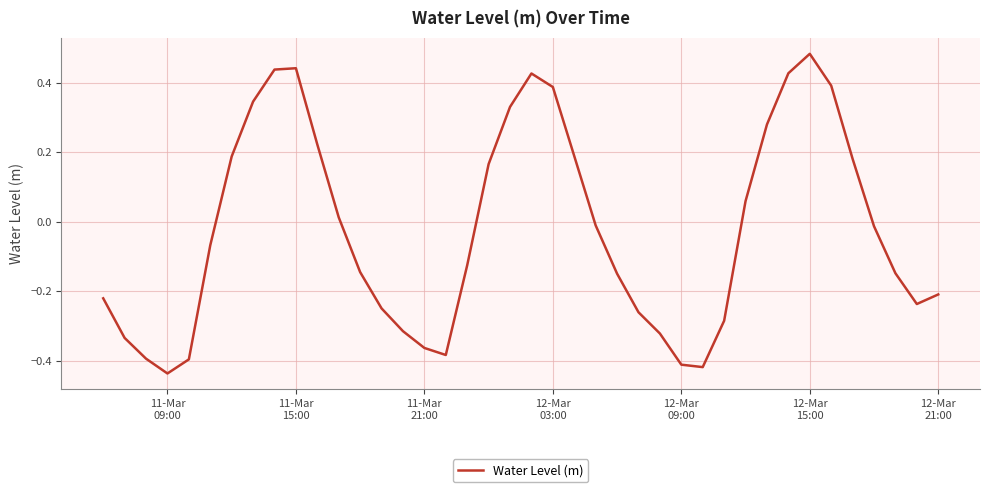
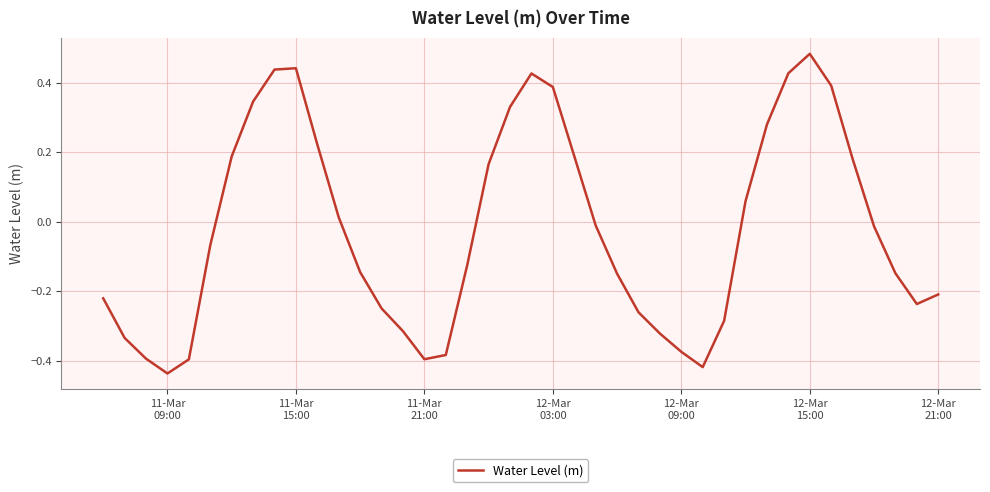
  {
    "11-Mar 09:00": -0.44,
    "11-Mar 15:00": 0.44,
-   "11-Mar 21:00": -0.36,
+   "11-Mar 21:00": -0.40,
    "12-Mar 03:00": 0.39,
-   "12-Mar 09:00": -0.41,
+   "12-Mar 09:00": -0.37,
    "12-Mar 15:00": 0.48,
    "12-Mar 21:00": -0.21
  }
